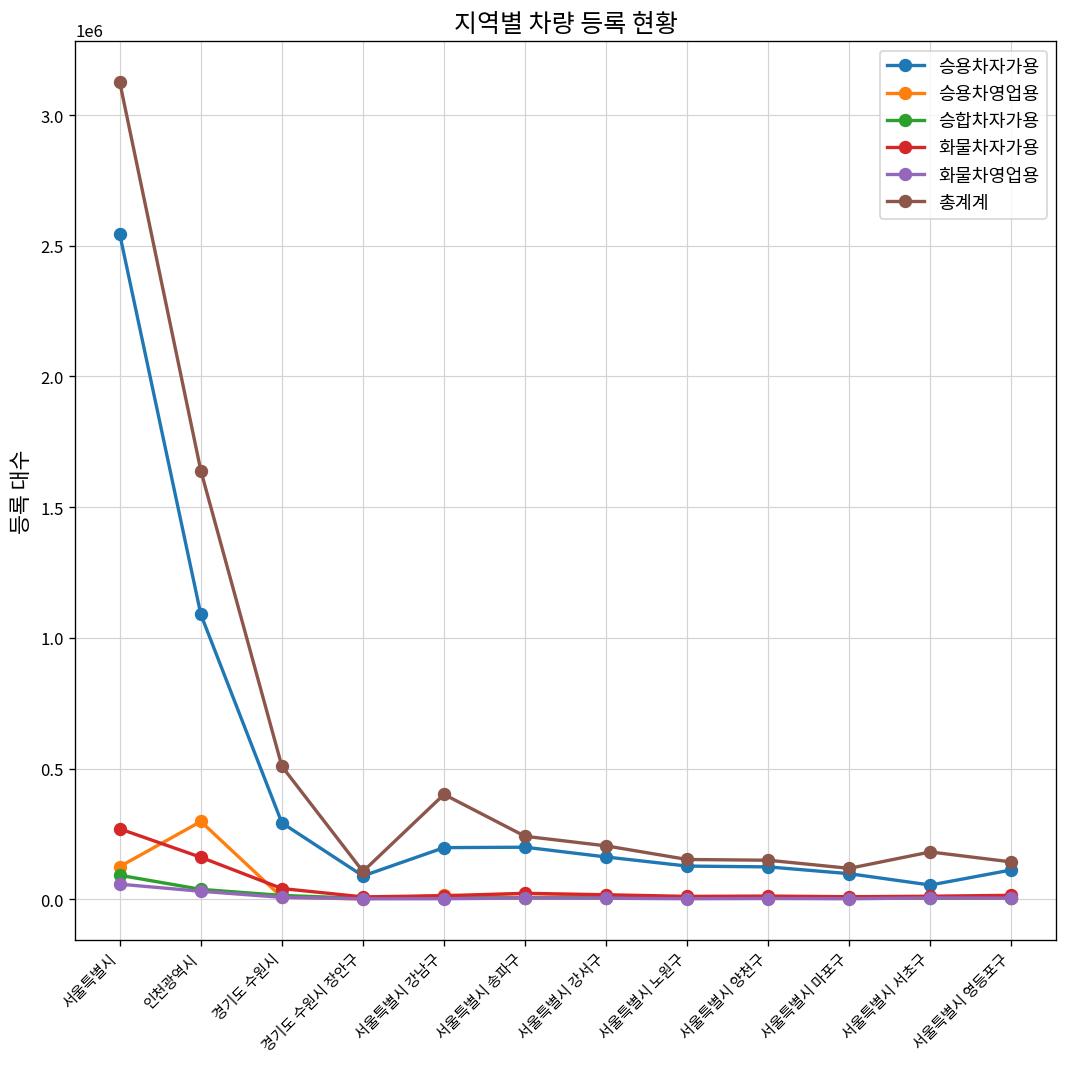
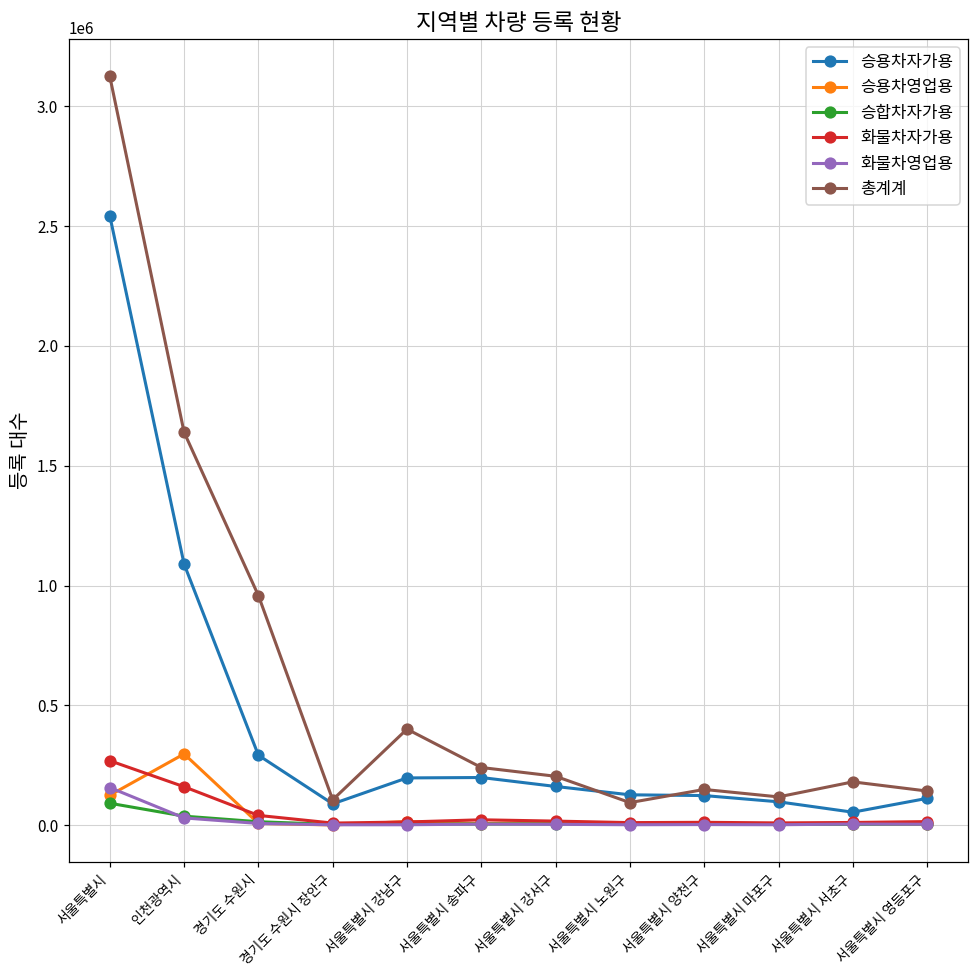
  {
    "승용차자가용": {
      "서울특별시": 2540000,
      "인천광역시": 1090000,
      "경기도 수원시": 290000,
      "경기도 수원시 장안구": 90000,
      "서울특별시 강남구": 200000,
      "서울특별시 송파구": 200000,
      "서울특별시 강서구": 160000,
      "서울특별시 노원구": 130000,
      "서울특별시 양천구": 120000,
      "서울특별시 마포구": 100000,
      "서울특별시 서초구": 50000,
      "서울특별시 영등포구": 110000
    },
    "승용차영업용": {
      "서울특별시": 130000,
      "인천광역시": 300000
    },
    "승합차자가용": {
      "서울특별시": 90000
    },
    "화물차자가용": {
      "서울특별시": 270000,
      "인천광역시": 160000,
      "경기도 수원시": 40000,
      "서울특별시 송파구": 20000
    },
    "화물차영업용": {
-     "서울특별시": 60000
+     "서울특별시": 160000
    },
    "총계계": {
      "서울특별시": 3130000,
      "인천광역시": 1640000,
-     "경기도 수원시": 510000,
+     "경기도 수원시": 960000,
      "경기도 수원시 장안구": 110000,
      "서울특별시 강남구": 400000,
      "서울특별시 송파구": 240000,
      "서울특별시 강서구": 200000,
-     "서울특별시 노원구": 150000,
+     "서울특별시 노원구": 90000,
      "서울특별시 양천구": 150000,
      "서울특별시 마포구": 120000,
      "서울특별시 서초구": 180000,
      "서울특별시 영등포구": 140000
    }
  }
